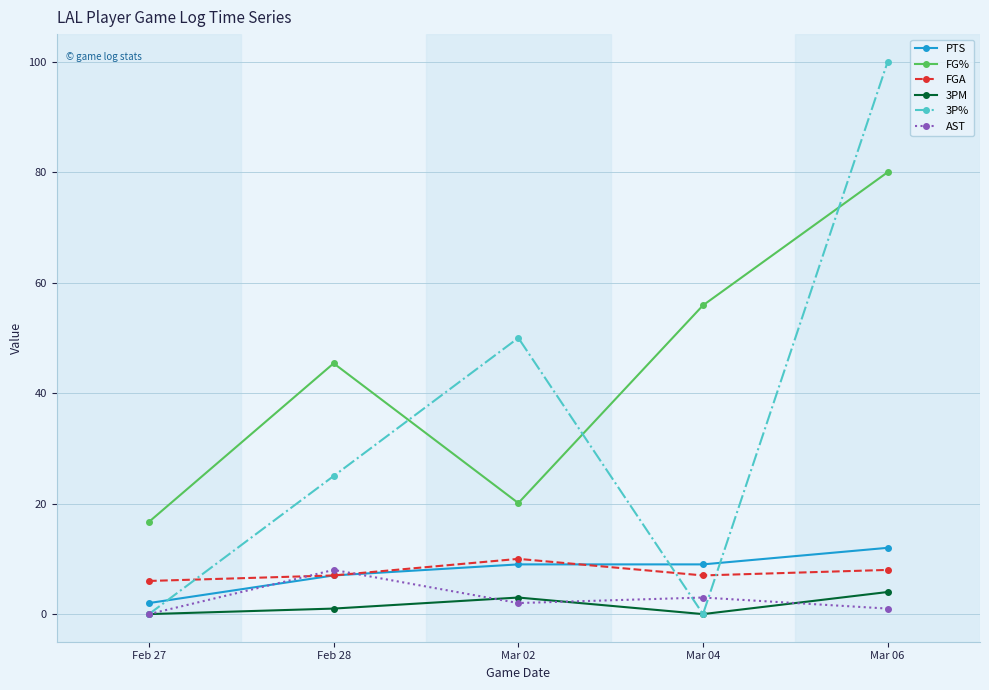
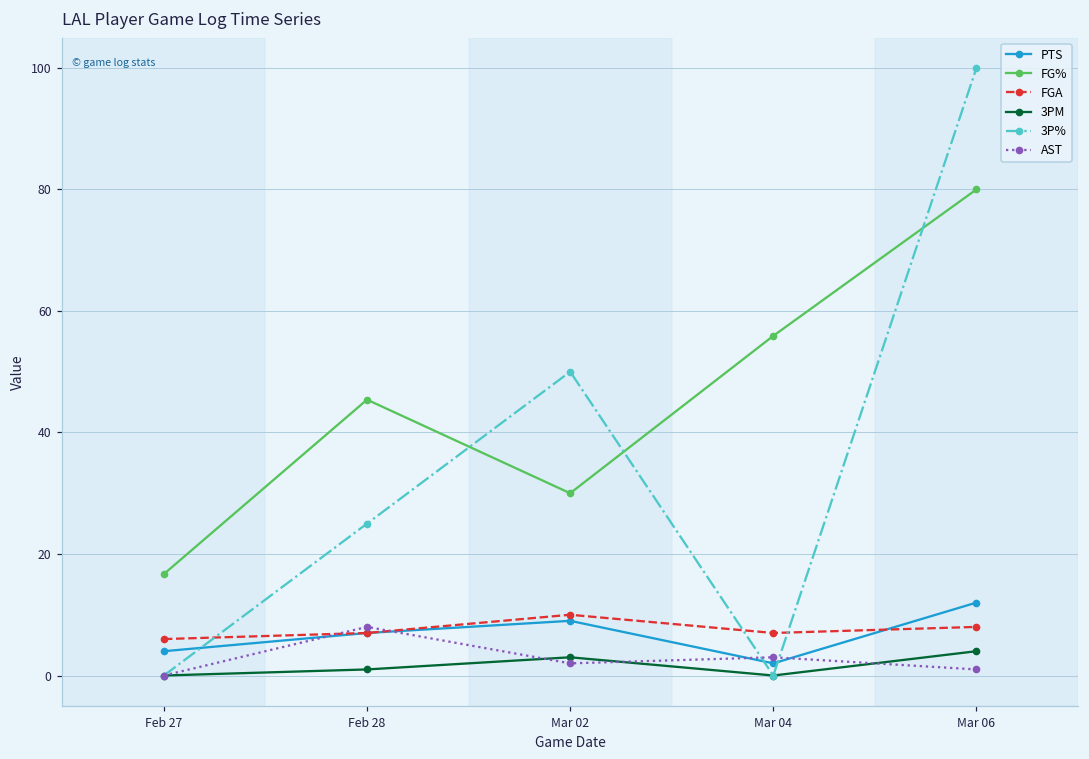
  {
    "PTS": {
-     "Feb 27": 2,
+     "Feb 27": 4,
      "Mar 02": 9,
-     "Mar 04": 9,
+     "Mar 04": 2,
      "Mar 06": 12
    },
    "FG%": {
      "Feb 27": 17,
      "Feb 28": 45,
-     "Mar 02": 20,
+     "Mar 02": 30,
      "Mar 04": 56,
      "Mar 06": 80
    },
    "FGA": {
      "Feb 27": 6,
      "Mar 02": 10,
      "Mar 04": 7,
      "Mar 06": 8
    },
    "3PM": {
      "Feb 28": 1,
      "Mar 02": 3,
      "Mar 06": 4
    },
    "3P%": {
      "Feb 28": 25,
      "Mar 02": 50,
      "Mar 06": 100
    },
    "AST": {
      "Feb 28": 8,
      "Mar 02": 2,
      "Mar 04": 3,
      "Mar 06": 1
    }
  }
